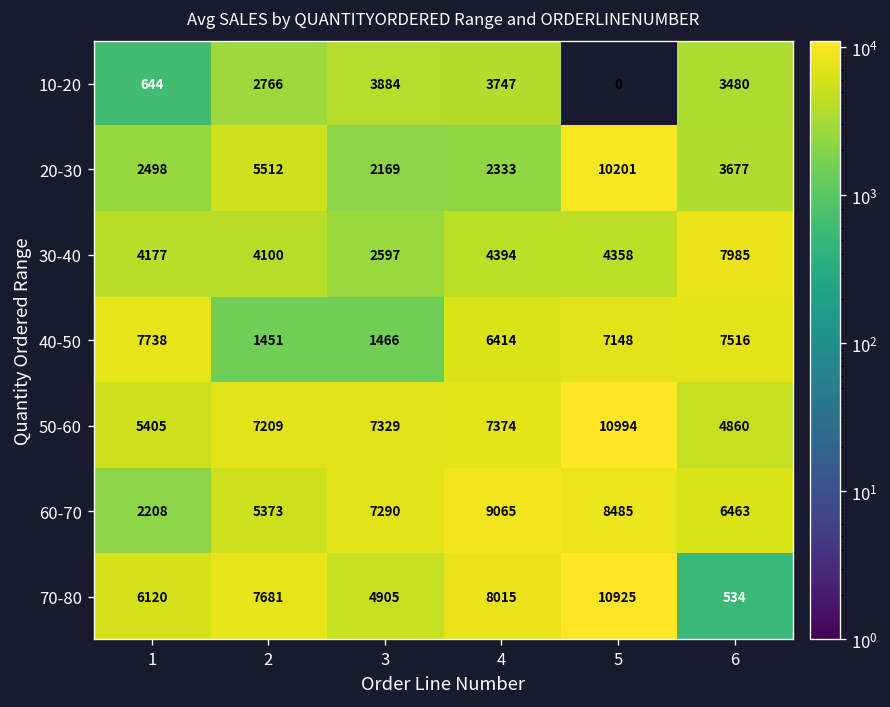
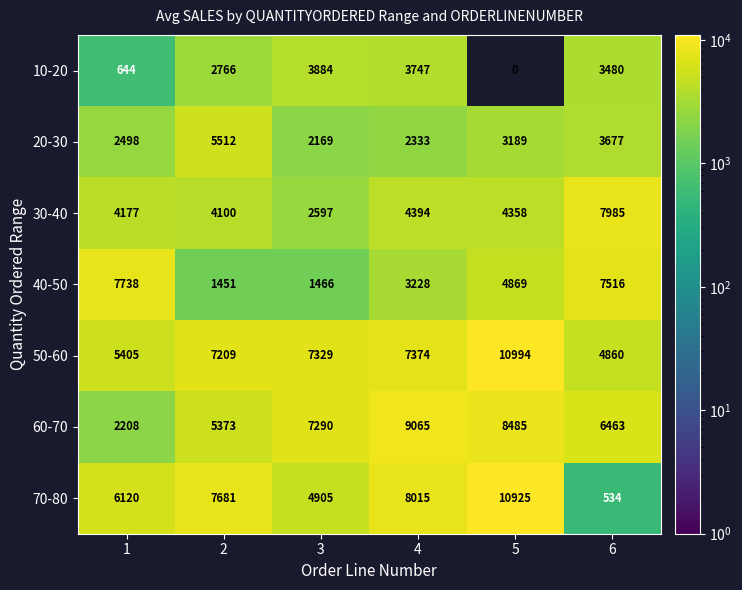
  {
    "10-20": {
      "1": 644,
      "2": 2766,
      "3": 3884,
      "4": 3747,
      "6": 3480
    },
    "20-30": {
      "1": 2498,
      "2": 5512,
      "3": 2169,
      "4": 2333,
-     "5": 10201,
+     "5": 3189,
      "6": 3677
    },
    "30-40": {
      "1": 4177,
      "2": 4100,
      "3": 2597,
      "4": 4394,
      "5": 4358,
      "6": 7985
    },
    "40-50": {
      "1": 7738,
      "2": 1451,
      "3": 1466,
-     "4": 6414,
-     "5": 7148,
+     "4": 3228,
+     "5": 4869,
      "6": 7516
    },
    "50-60": {
      "1": 5405,
      "2": 7209,
      "3": 7329,
      "4": 7374,
      "5": 10994,
      "6": 4860
    },
    "60-70": {
      "1": 2208,
      "2": 5373,
      "3": 7290,
      "4": 9065,
      "5": 8485,
      "6": 6463
    },
    "70-80": {
      "1": 6120,
      "2": 7681,
      "3": 4905,
      "4": 8015,
      "5": 10925,
      "6": 534
    }
  }
